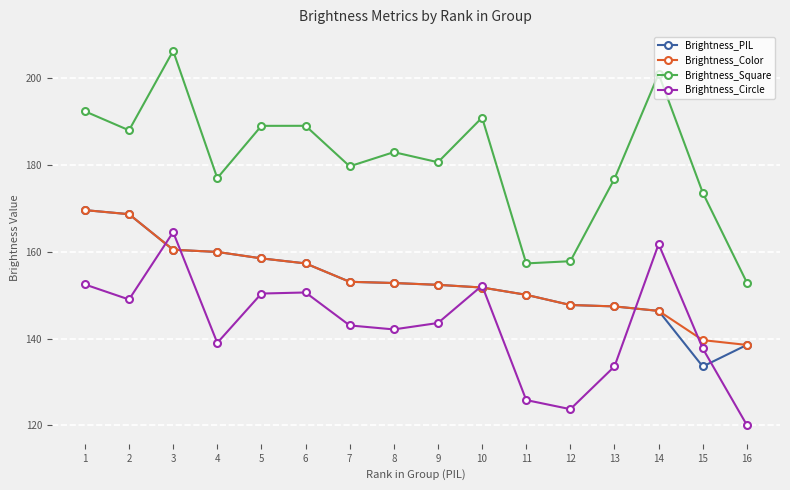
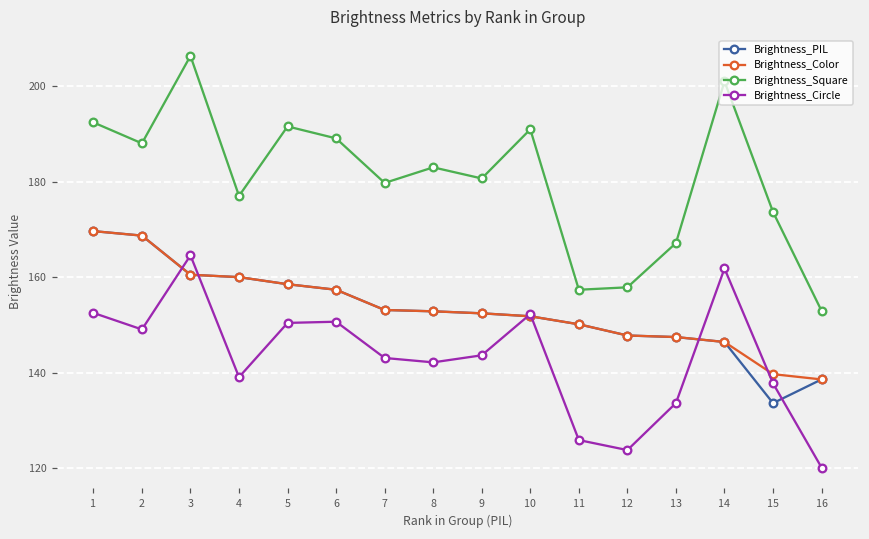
  {
    "Brightness_PIL": {
      "15": 134
    },
    "Brightness_Color": {
      "15": 140
    },
    "Brightness_Square": {
      "1": 192,
      "2": 188,
      "3": 206,
      "4": 177,
-     "5": 189,
+     "5": 192,
      "6": 189,
      "7": 180,
      "8": 183,
      "9": 181,
      "10": 191,
      "11": 157,
      "12": 158,
-     "13": 177,
+     "13": 167,
      "15": 174,
      "16": 153
    },
    "Brightness_Circle": {
      "1": 153,
      "2": 149,
      "3": 165,
      "4": 139,
      "5": 150,
      "6": 151,
      "7": 143,
      "8": 142,
      "9": 144,
      "11": 126,
      "12": 124,
      "13": 134,
      "14": 162,
      "15": 138,
      "16": 120
    }
  }
